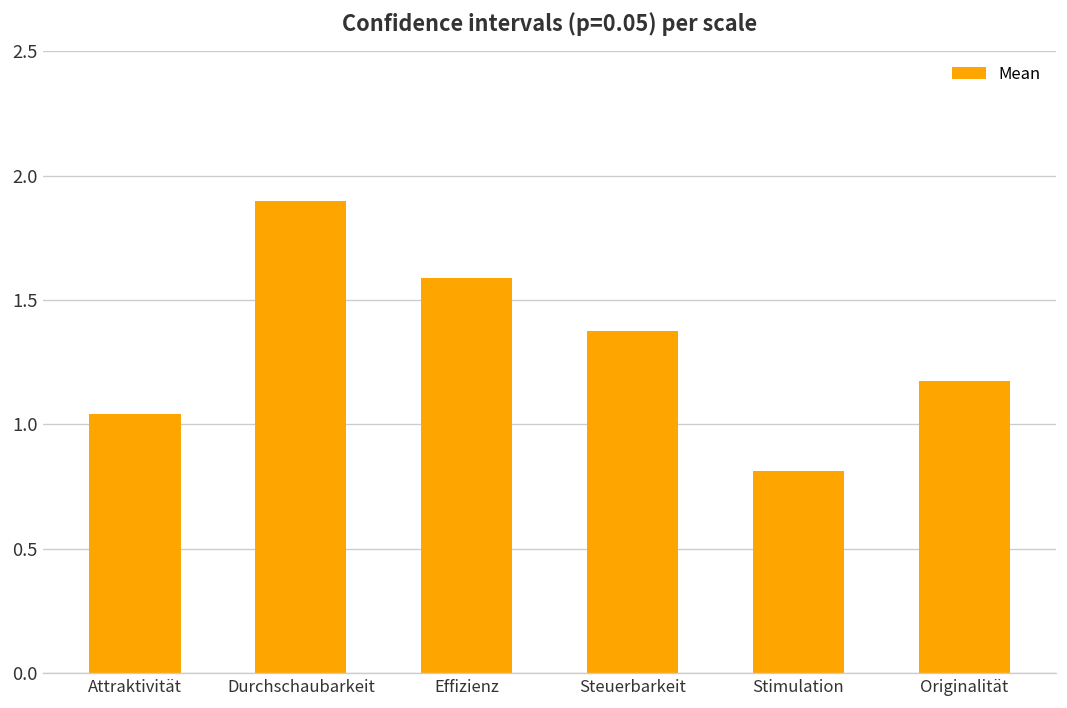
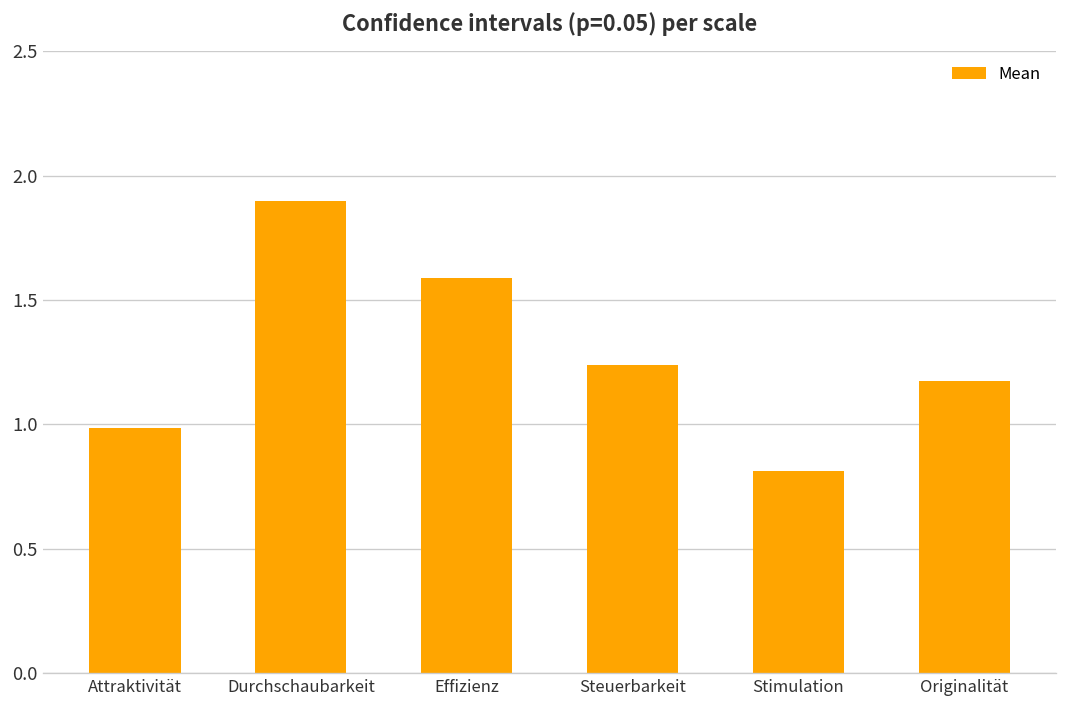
  {
-   "Attraktivität": 1.04,
+   "Attraktivität": 0.99,
    "Durchschaubarkeit": 1.90,
    "Effizienz": 1.59,
-   "Steuerbarkeit": 1.37,
+   "Steuerbarkeit": 1.24,
    "Stimulation": 0.81,
    "Originalität": 1.18
  }
